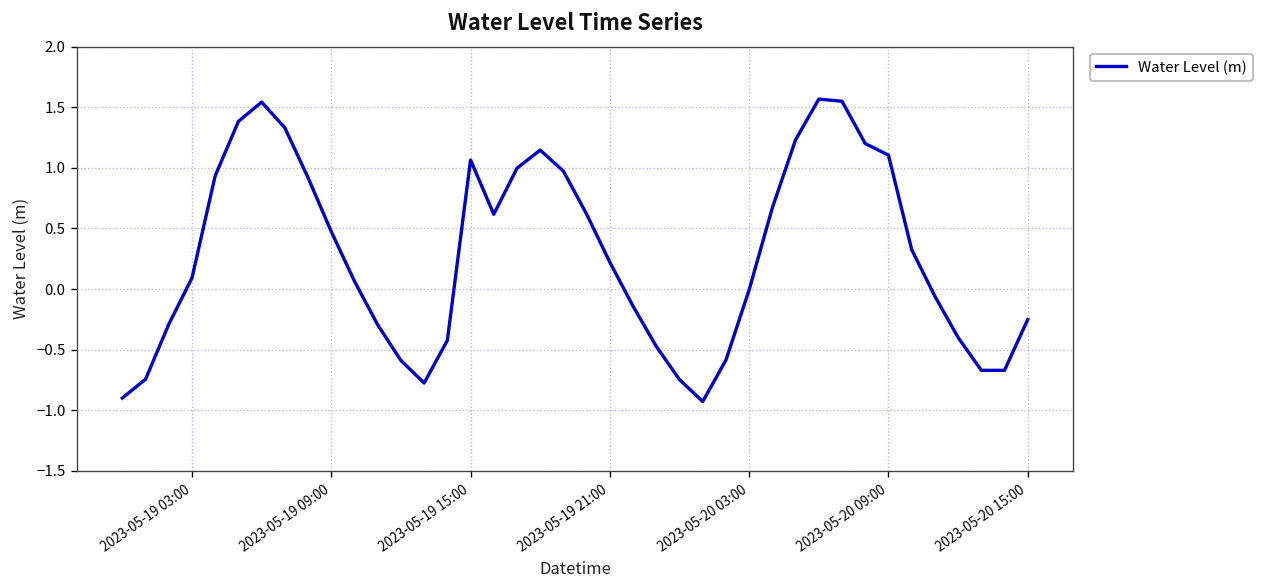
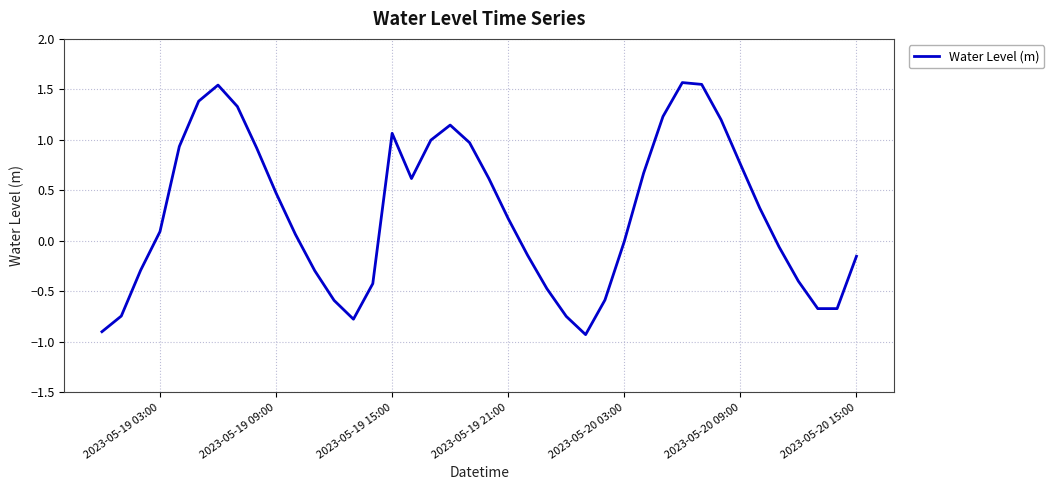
  {
    "2023-05-19 03:00": 0.09,
    "2023-05-19 09:00": 0.47,
    "2023-05-19 15:00": 1.07,
    "2023-05-19 21:00": 0.22,
    "2023-05-20 03:00": -0.01,
-   "2023-05-20 09:00": 1.11,
-   "2023-05-20 15:00": -0.25
+   "2023-05-20 09:00": 0.76,
+   "2023-05-20 15:00": -0.15
  }
